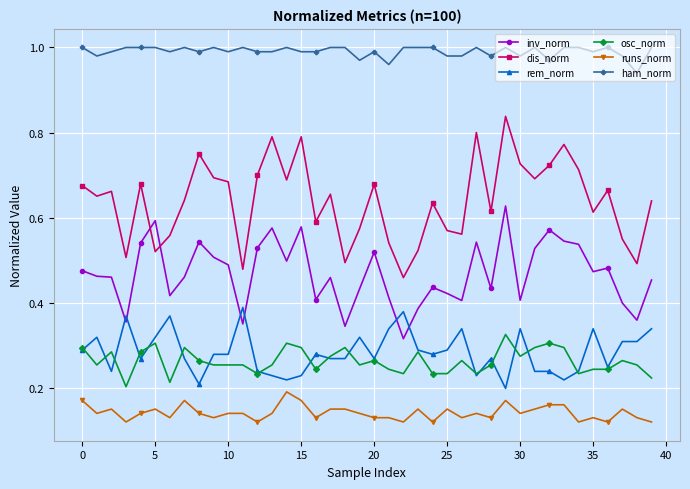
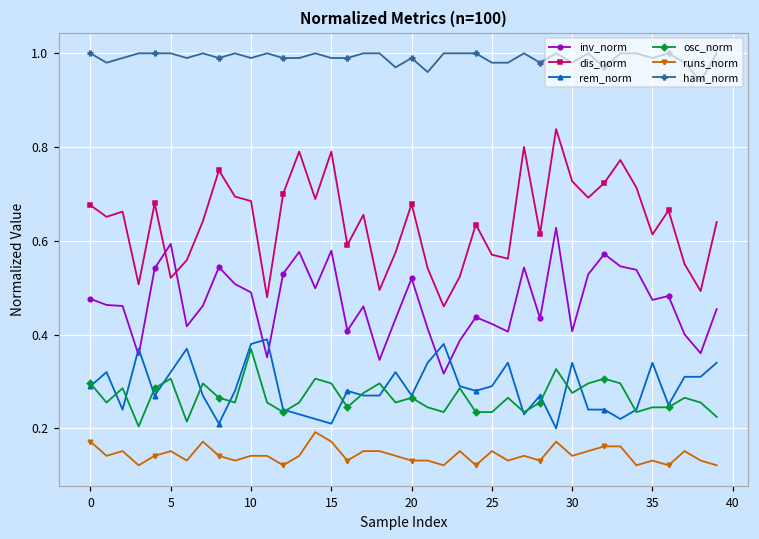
  {
    "inv_norm": {
      "0": 0.48,
      "5": 0.59,
      "10": 0.49,
      "15": 0.58,
      "20": 0.52,
      "25": 0.42,
      "30": 0.41,
      "35": 0.47
    },
    "dis_norm": {
      "0": 0.68,
      "5": 0.52,
      "10": 0.68,
      "15": 0.79,
      "20": 0.68,
      "25": 0.57,
      "30": 0.73,
      "35": 0.61
    },
    "rem_norm": {
      "0": 0.29,
      "5": 0.32,
-     "10": 0.28,
-     "15": 0.23,
+     "10": 0.38,
+     "15": 0.21,
      "25": 0.29,
      "30": 0.34,
      "35": 0.34
    },
    "osc_norm": {
      "0": 0.30,
      "5": 0.31,
-     "10": 0.26,
+     "10": 0.37,
      "15": 0.30,
      "25": 0.23,
      "30": 0.28,
      "35": 0.24
    },
    "runs_norm": {
      "0": 0.17,
      "5": 0.15,
      "10": 0.14,
      "15": 0.17,
      "20": 0.13,
      "25": 0.15,
      "30": 0.14,
      "35": 0.13
    },
    "ham_norm": {
      "0": 1.00,
      "5": 1.00,
      "10": 0.99,
      "15": 0.99,
      "20": 0.99,
      "25": 0.98
    }
  }
